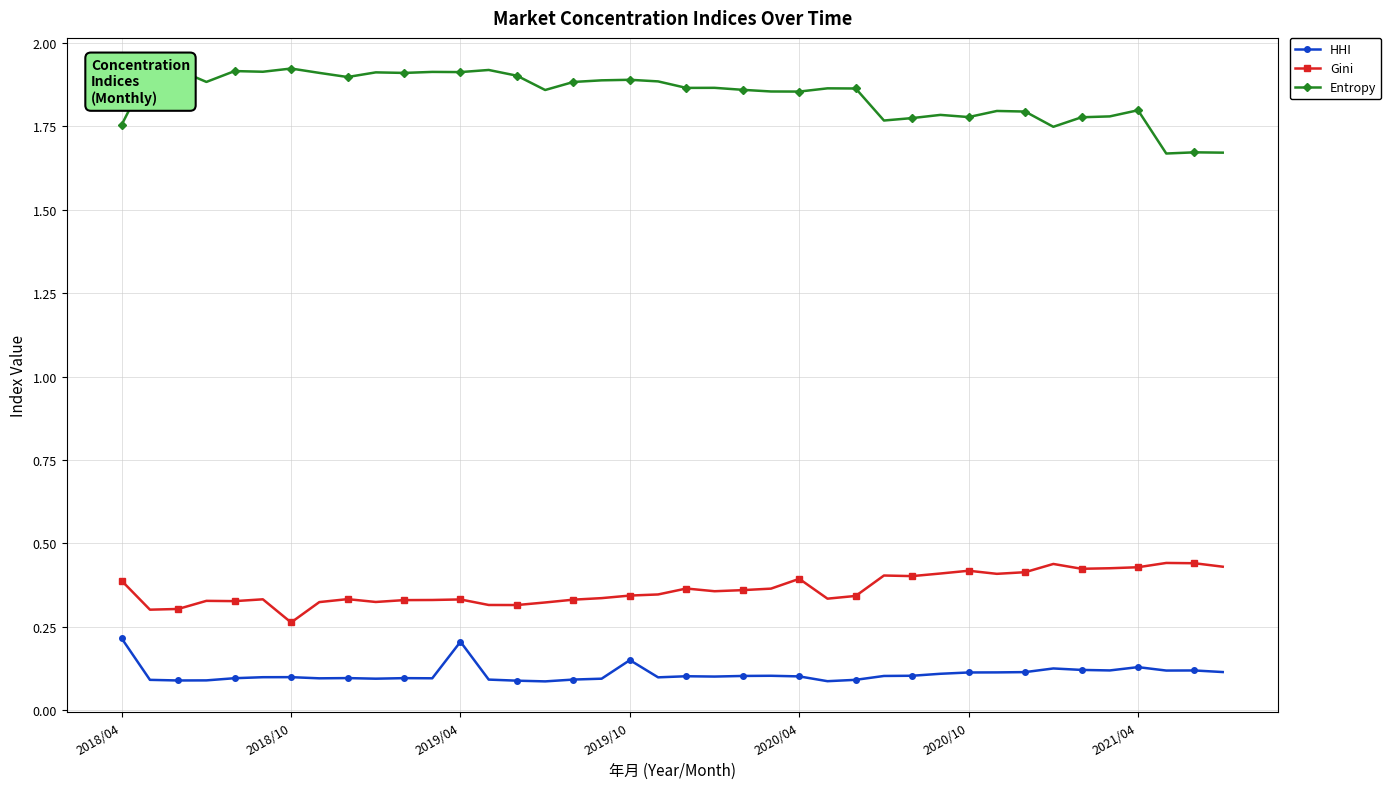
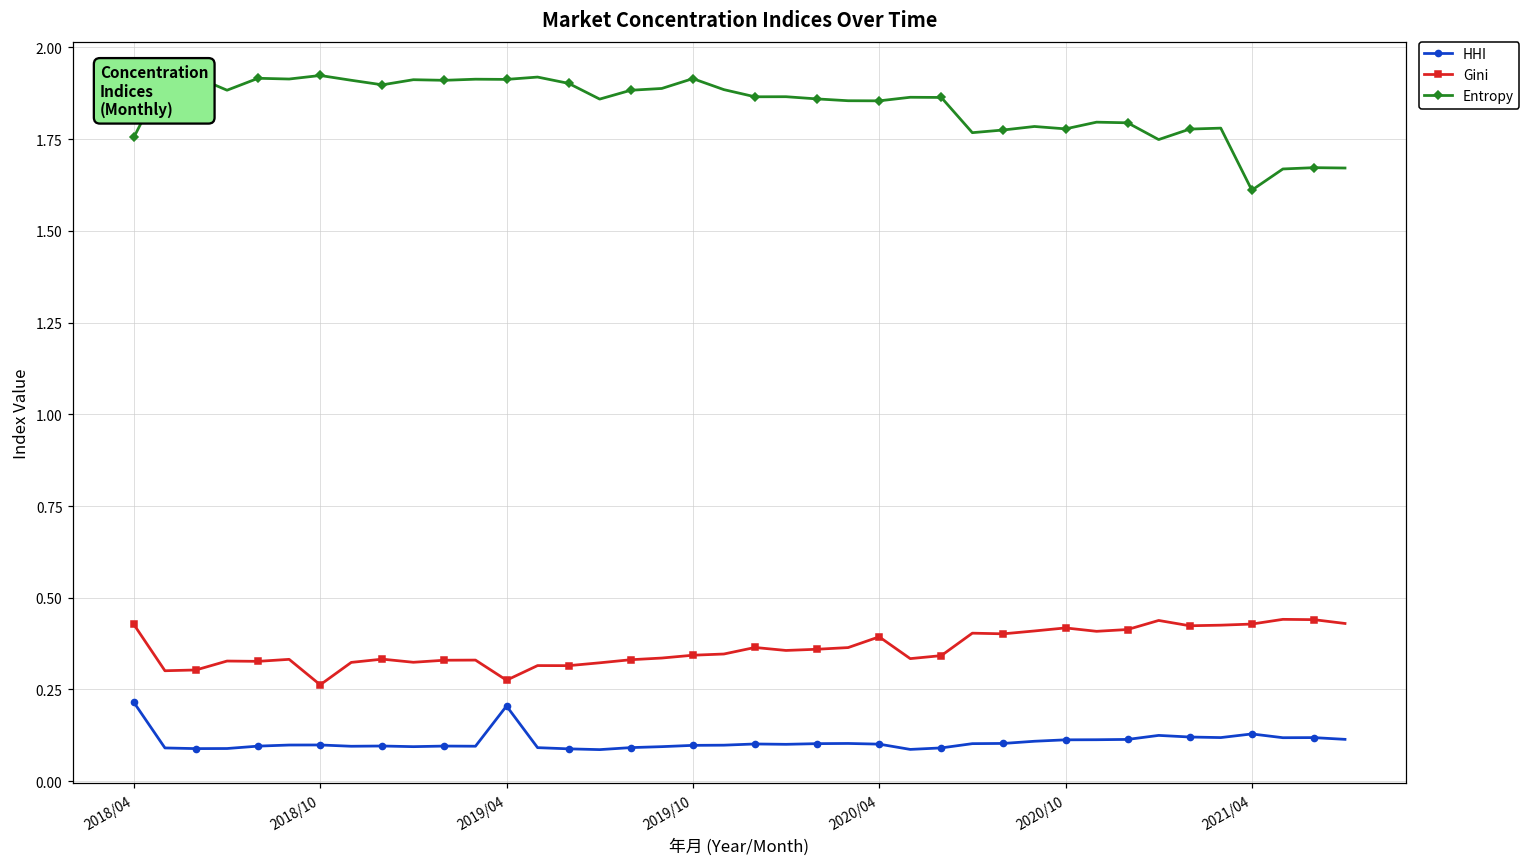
  {
    "HHI": {
      "2018/04": 0.21,
      "2018/10": 0.10,
      "2019/04": 0.20,
-     "2019/10": 0.15,
+     "2019/10": 0.10,
      "2020/04": 0.10,
      "2020/10": 0.11,
      "2021/04": 0.13
    },
    "Gini": {
-     "2018/04": 0.39,
+     "2018/04": 0.43,
      "2018/10": 0.26,
-     "2019/04": 0.33,
+     "2019/04": 0.28,
      "2019/10": 0.34,
      "2020/04": 0.39,
      "2020/10": 0.42,
      "2021/04": 0.43
    },
    "Entropy": {
      "2018/04": 1.75,
      "2018/10": 1.92,
      "2019/04": 1.91,
-     "2019/10": 1.89,
+     "2019/10": 1.91,
      "2020/04": 1.85,
      "2020/10": 1.78,
-     "2021/04": 1.80
+     "2021/04": 1.61
    }
  }
